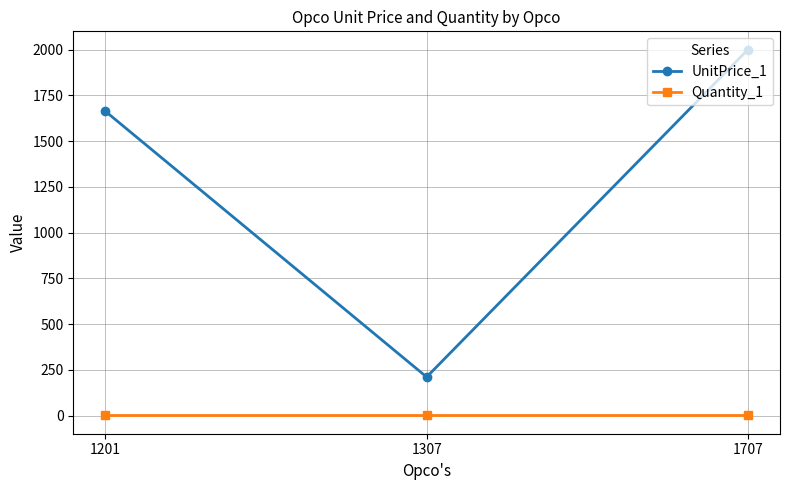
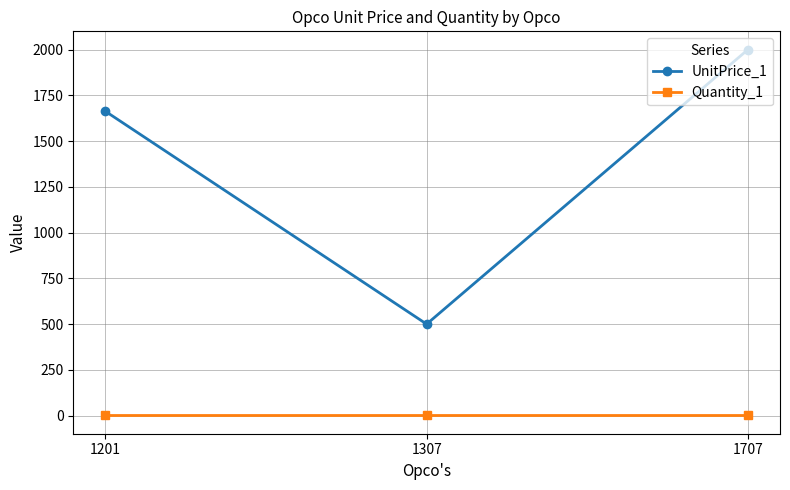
  {
    "UnitPrice_1": {
      "1201": 1660,
-     "1307": 210
+     "1307": 500
    },
    "Quantity_1": {
      "1201": 0,
      "1307": 0,
      "1707": 0
    }
  }
